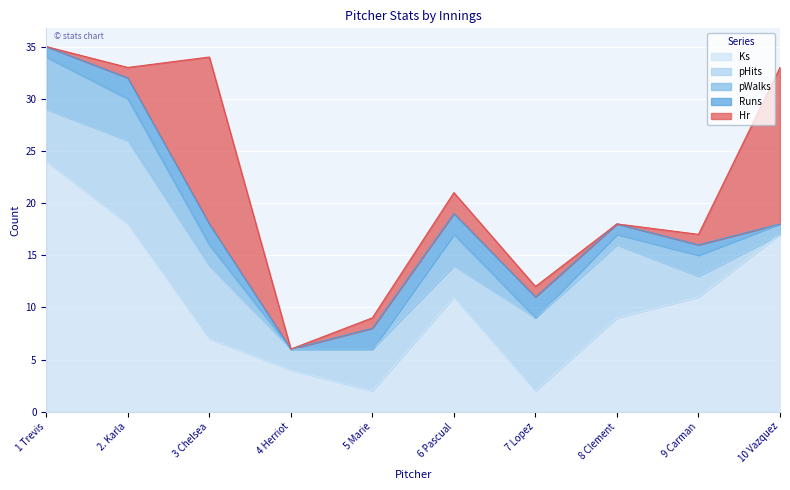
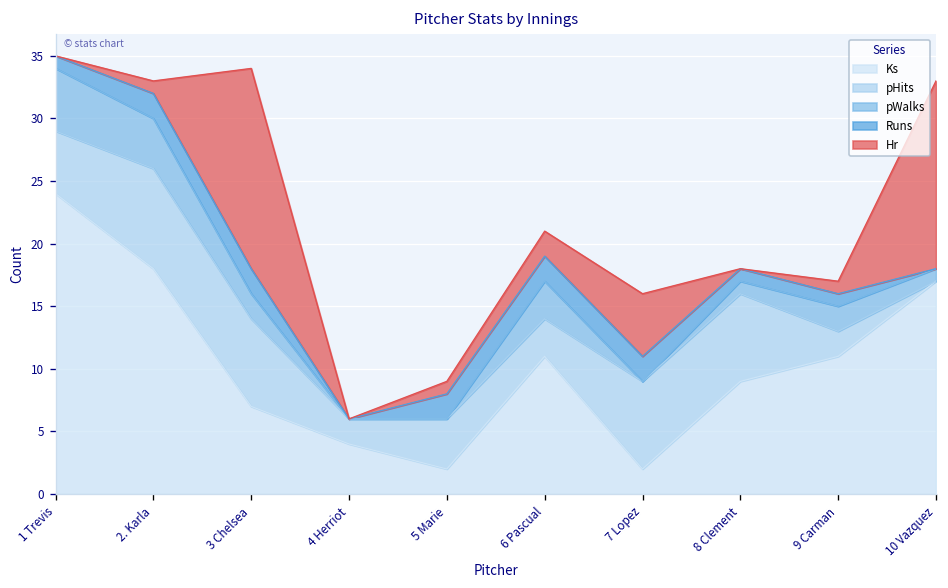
  {
    "Hr": {
      "2. Karla": 1,
      "3 Chelsea": 16,
      "5 Marie": 1,
      "6 Pascual": 2,
-     "7 Lopez": 1,
+     "7 Lopez": 5,
      "9 Carman": 1,
      "10 Vazquez": 15
    }
  }
